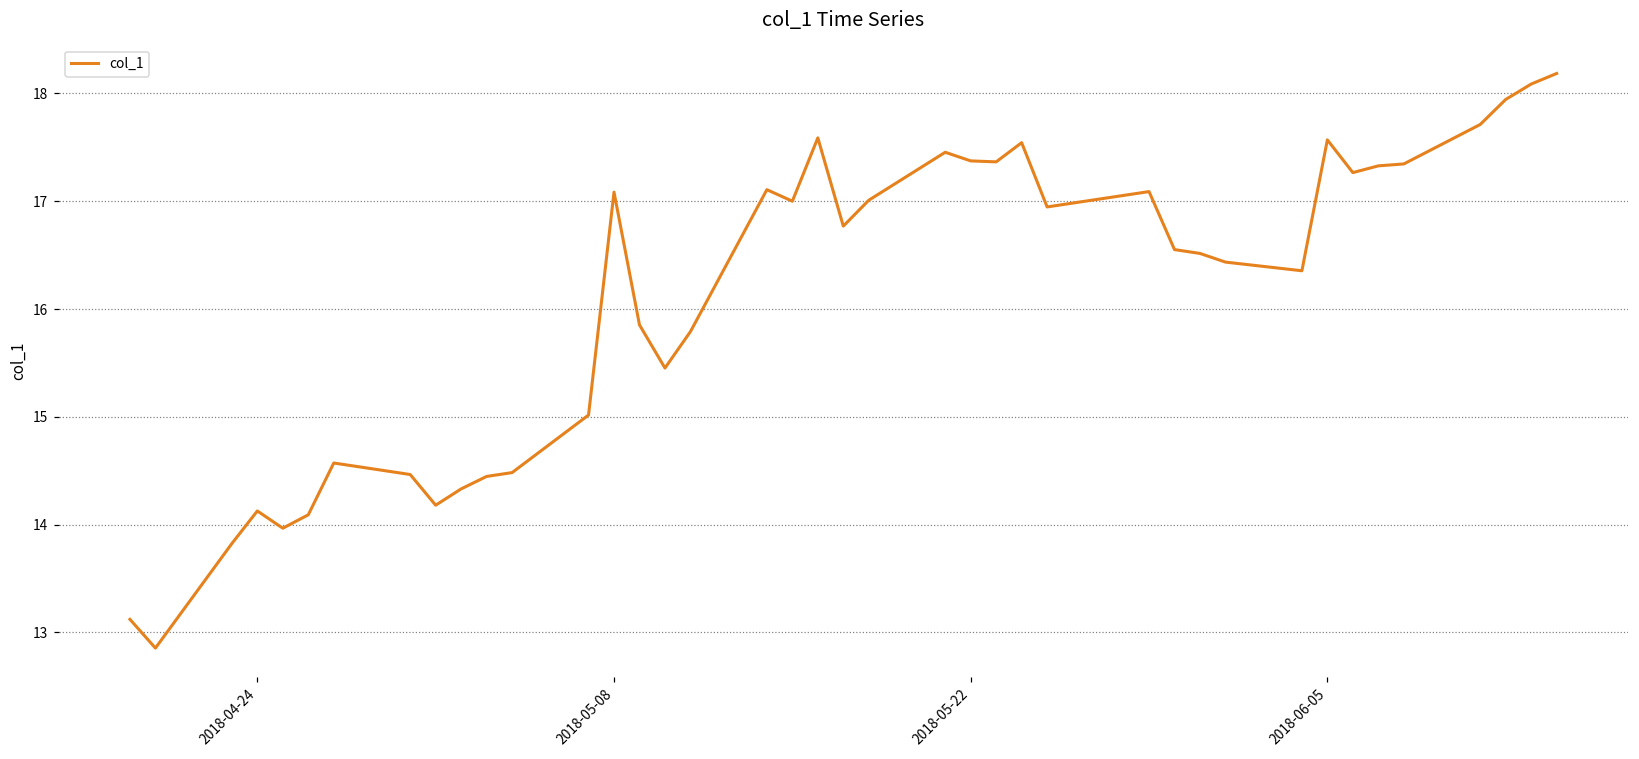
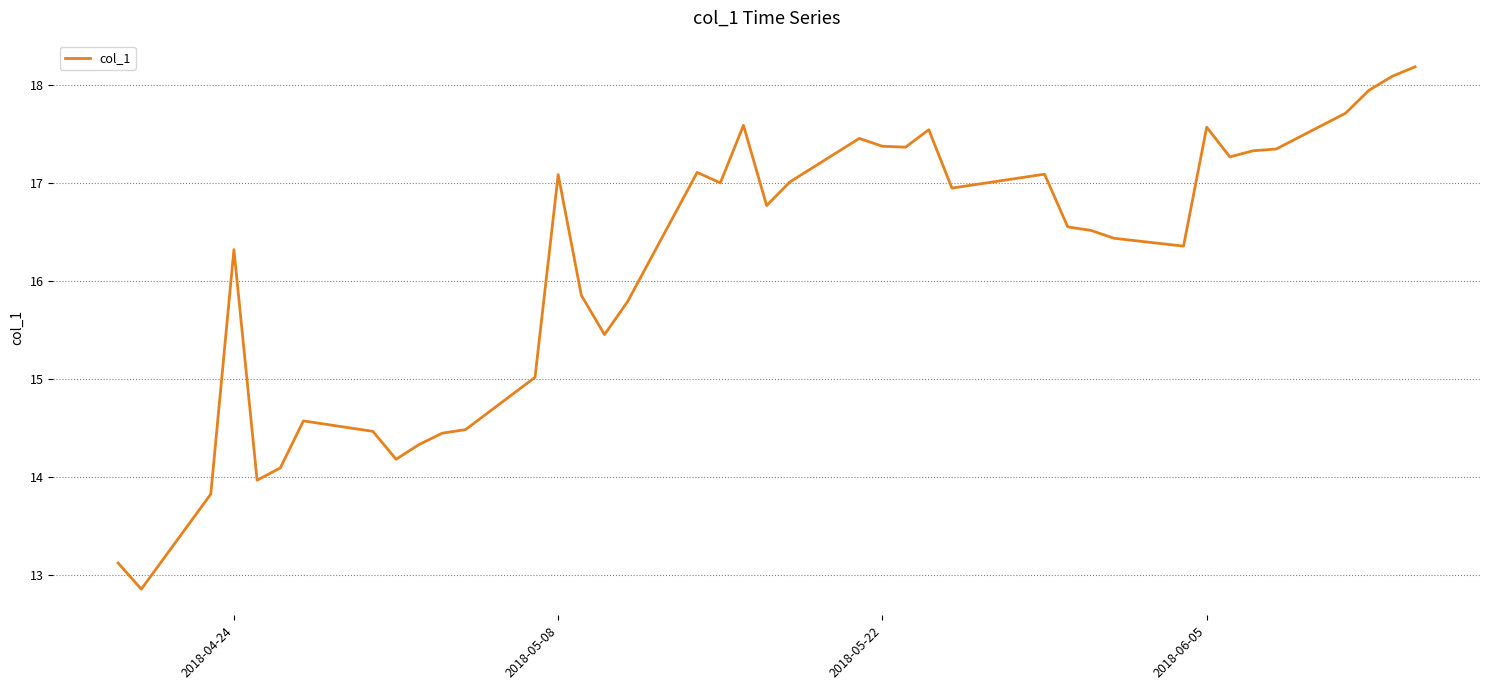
  {
-   "2018-04-24": 14.1,
+   "2018-04-24": 16.3,
    "2018-05-08": 17.1,
    "2018-05-22": 17.4,
    "2018-06-05": 17.6
  }
